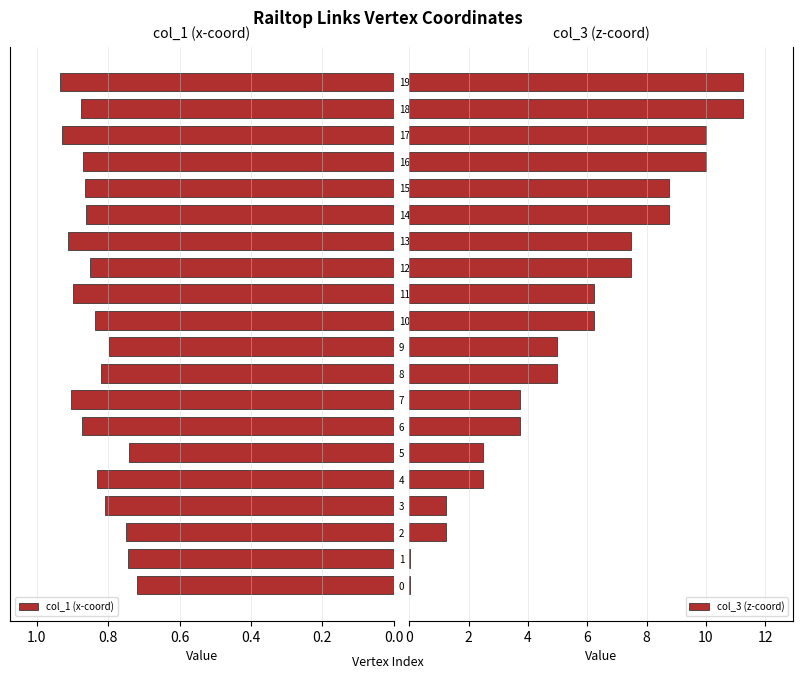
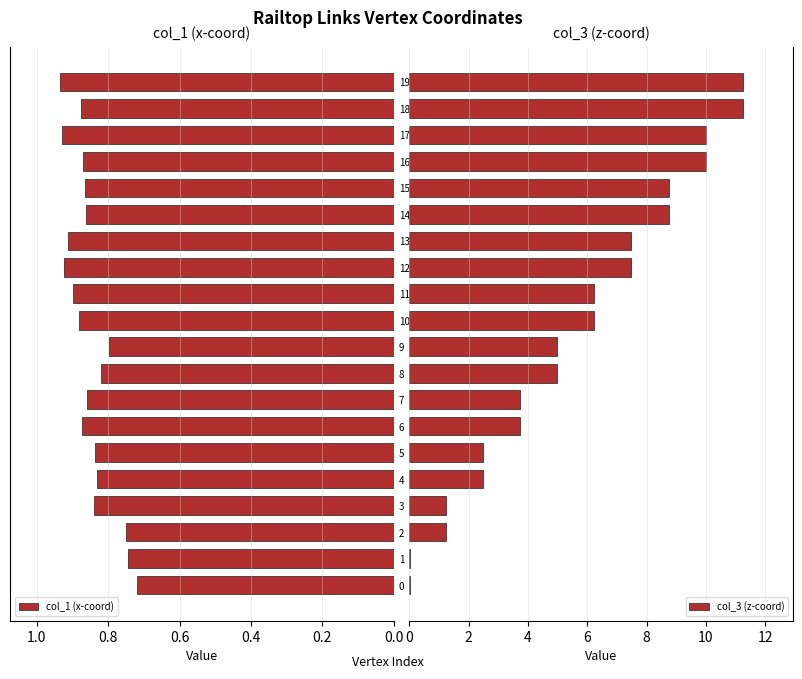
  {
    "col_1 (x-coord)": {
      "19": 0.93,
      "18": 0.87,
      "17": 0.93,
      "16": 0.87,
      "15": 0.87,
      "14": 0.86,
      "13": 0.91,
-     "12": 0.85,
+     "12": 0.92,
      "11": 0.90,
-     "10": 0.84,
+     "10": 0.88,
      "9": 0.80,
      "8": 0.82,
-     "7": 0.90,
+     "7": 0.86,
      "6": 0.87,
-     "5": 0.74,
+     "5": 0.84,
      "4": 0.83,
-     "3": 0.81,
+     "3": 0.84,
      "2": 0.75,
      "1": 0.74,
      "0": 0.72
    }
  }
